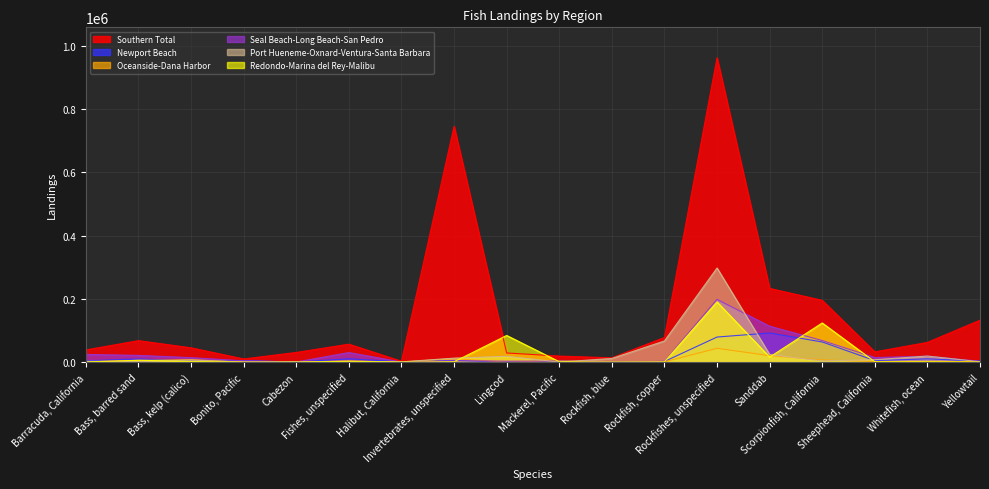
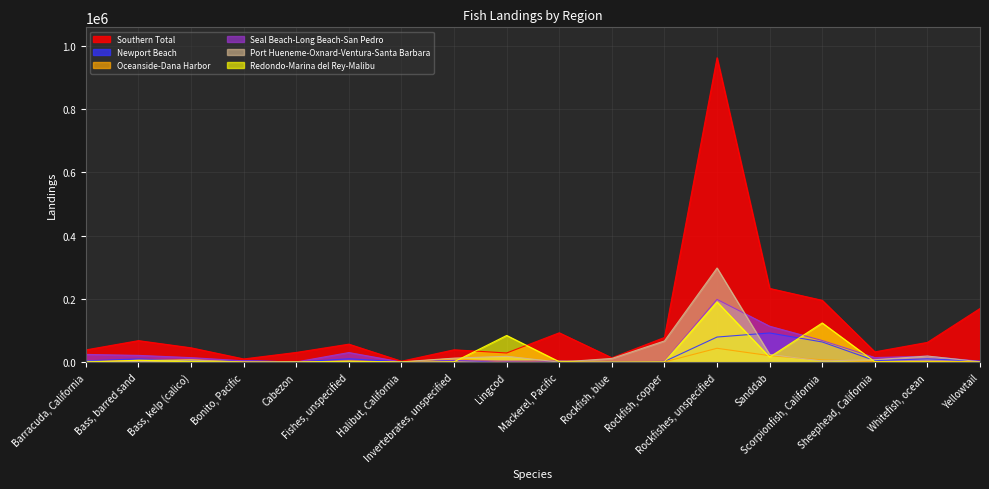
  {
    "Southern Total": {
      "Barracuda, California": 40000,
      "Bass, barred sand": 70000,
      "Bass, kelp (calico)": 50000,
      "Cabezon": 30000,
      "Fishes, unspecified": 60000,
-     "Invertebrates, unspecified": 750000,
+     "Invertebrates, unspecified": 40000,
      "Lingcod": 30000,
-     "Mackerel, Pacific": 20000,
+     "Mackerel, Pacific": 90000,
      "Rockfish, copper": 80000,
      "Rockfishes, unspecified": 960000,
      "Sanddab": 230000,
      "Scorpionfish, California": 200000,
      "Sheephead, California": 30000,
      "Whitefish, ocean": 60000,
-     "Yellowtail": 130000
+     "Yellowtail": 170000
    },
    "Newport Beach": {
      "Rockfishes, unspecified": 80000,
      "Sanddab": 90000,
      "Whitefish, ocean": 10000
    },
    "Oceanside-Dana Harbor": {
      "Rockfishes, unspecified": 40000
    },
    "Seal Beach-Long Beach-San Pedro": {
      "Barracuda, California": 20000,
      "Bass, barred sand": 20000,
      "Fishes, unspecified": 30000,
      "Sanddab": 110000
    },
    "Port Hueneme-Oxnard-Ventura-Santa Barbara": {
      "Lingcod": 20000,
      "Rockfish, copper": 70000,
      "Rockfishes, unspecified": 300000
    },
    "Redondo-Marina del Rey-Malibu": {
      "Lingcod": 80000,
      "Scorpionfish, California": 120000
    }
  }
